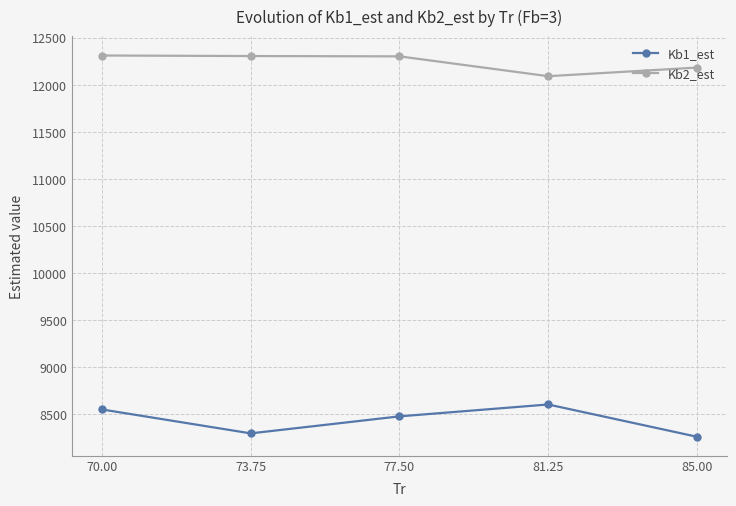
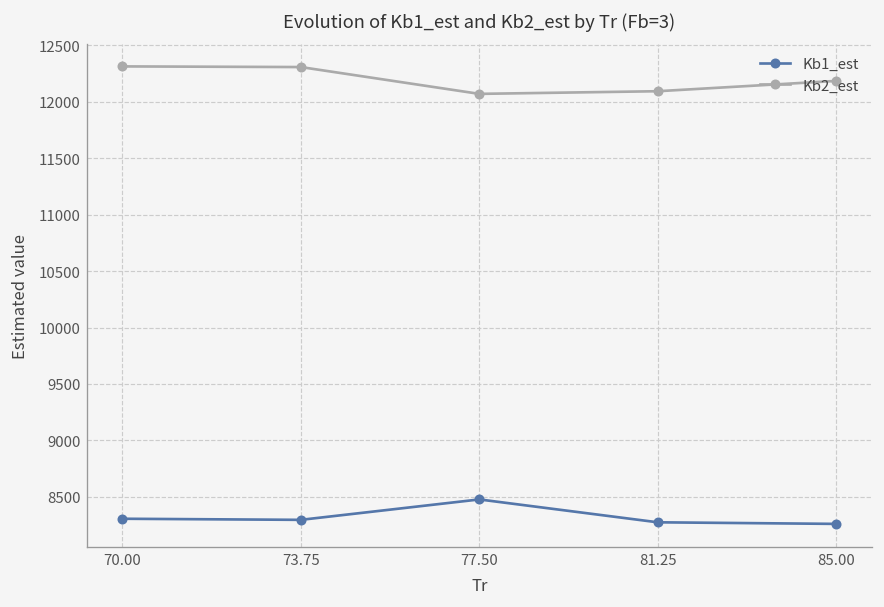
  {
    "Kb1_est": {
-     "70.00": 8600,
+     "70.00": 8300,
      "73.75": 8300,
      "77.50": 8500,
-     "81.25": 8600,
+     "81.25": 8300,
      "85.00": 8300
    },
    "Kb2_est": {
      "70.00": 12300,
      "73.75": 12300,
-     "77.50": 12300,
+     "77.50": 12100,
      "81.25": 12100,
      "85.00": 12200
    }
  }
